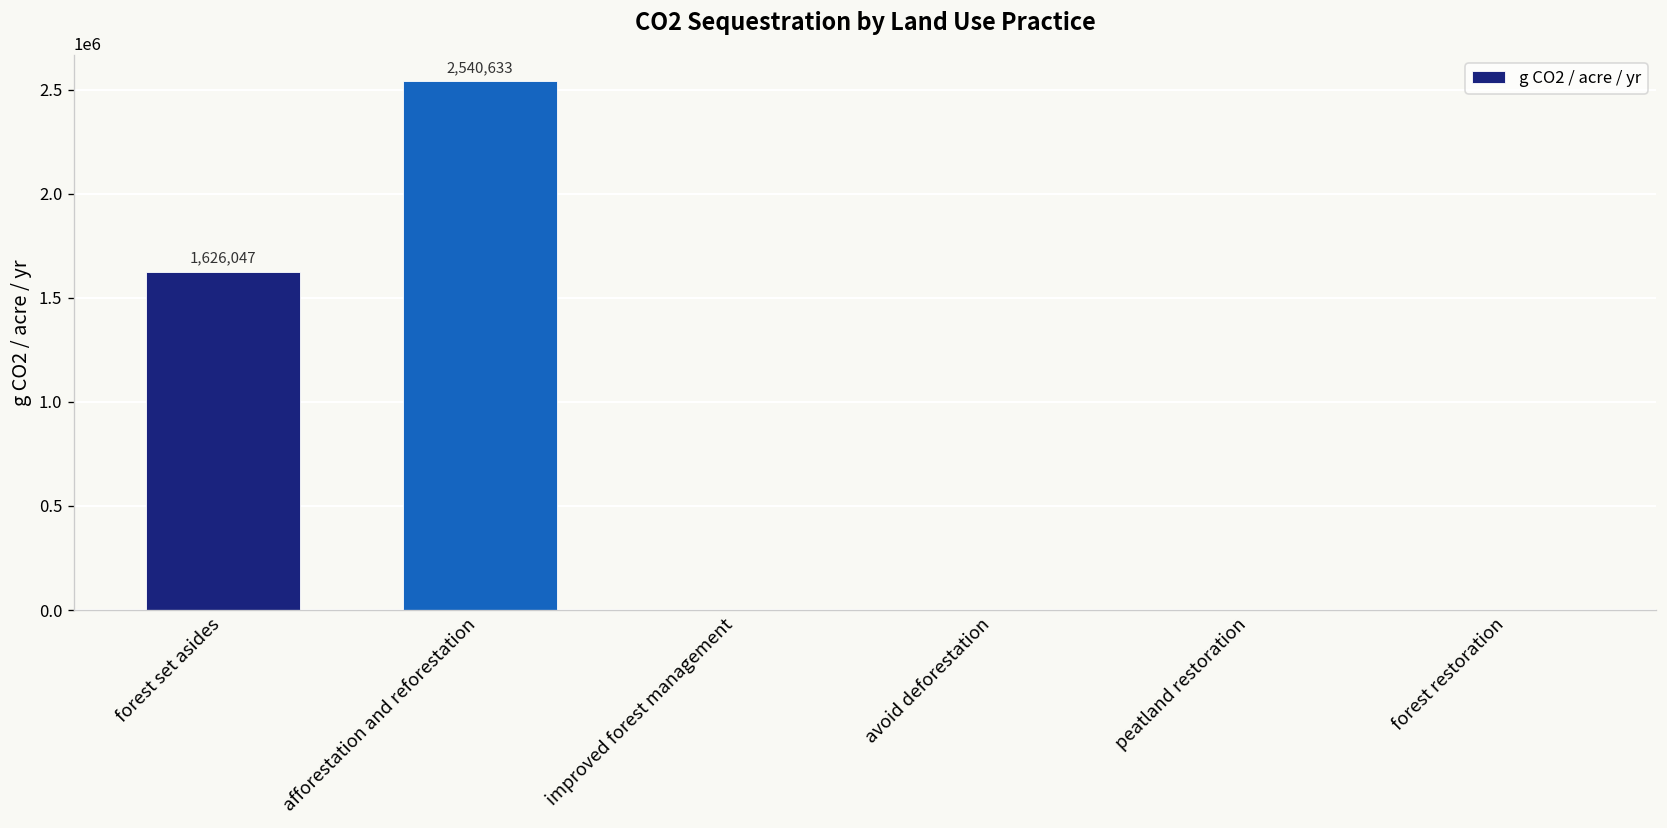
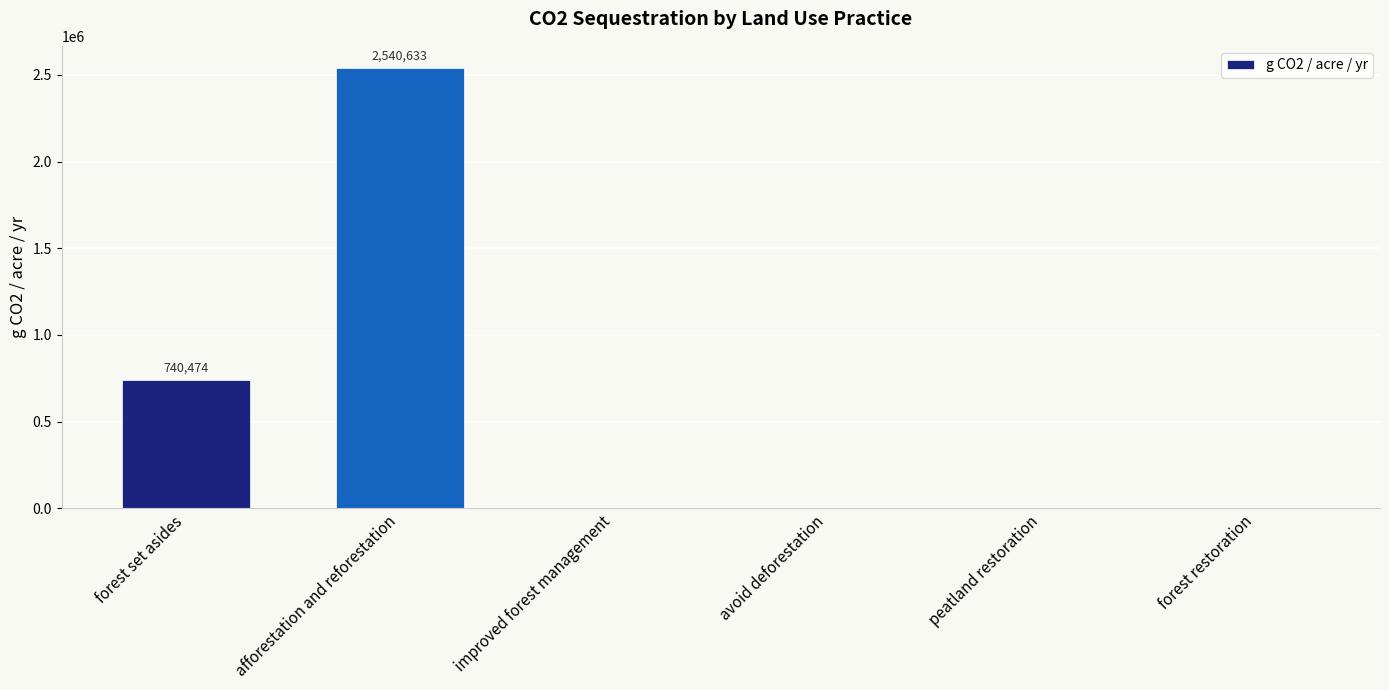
  {
-   "forest set asides": "1,626,047",
+   "forest set asides": "740,474",
    "afforestation and reforestation": "2,540,633"
  }
